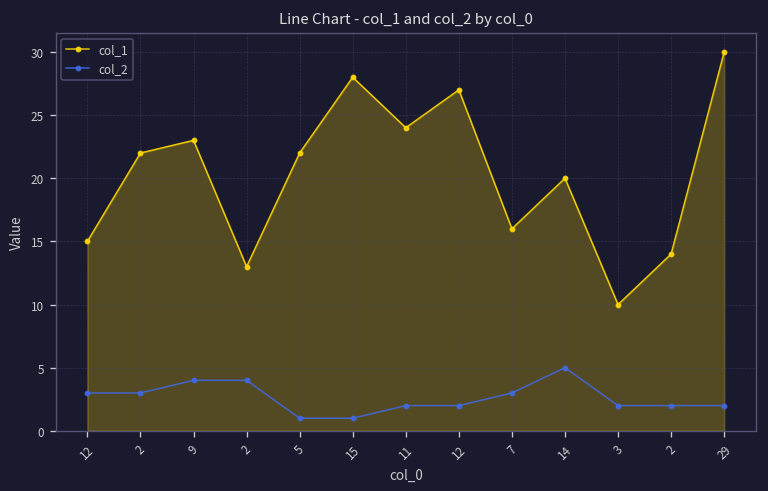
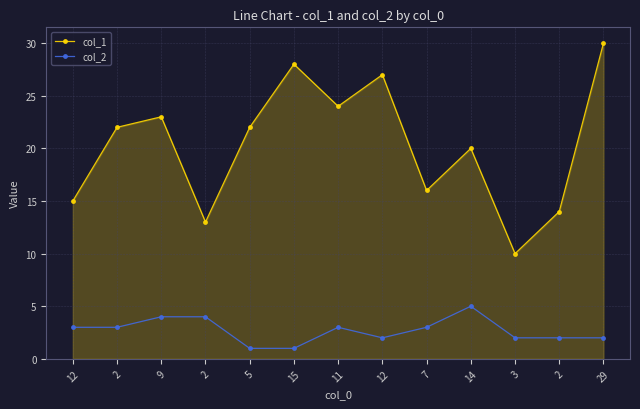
  {
    "col_1": {
      "9": 23,
      "5": 22,
      "15": 28,
      "11": 24,
      "7": 16,
      "14": 20,
      "3": 10,
      "29": 30
    },
    "col_2": {
      "9": 4,
      "5": 1,
      "15": 1,
-     "11": 2,
+     "11": 3,
      "7": 3,
      "14": 5,
      "3": 2,
      "29": 2
    }
  }
